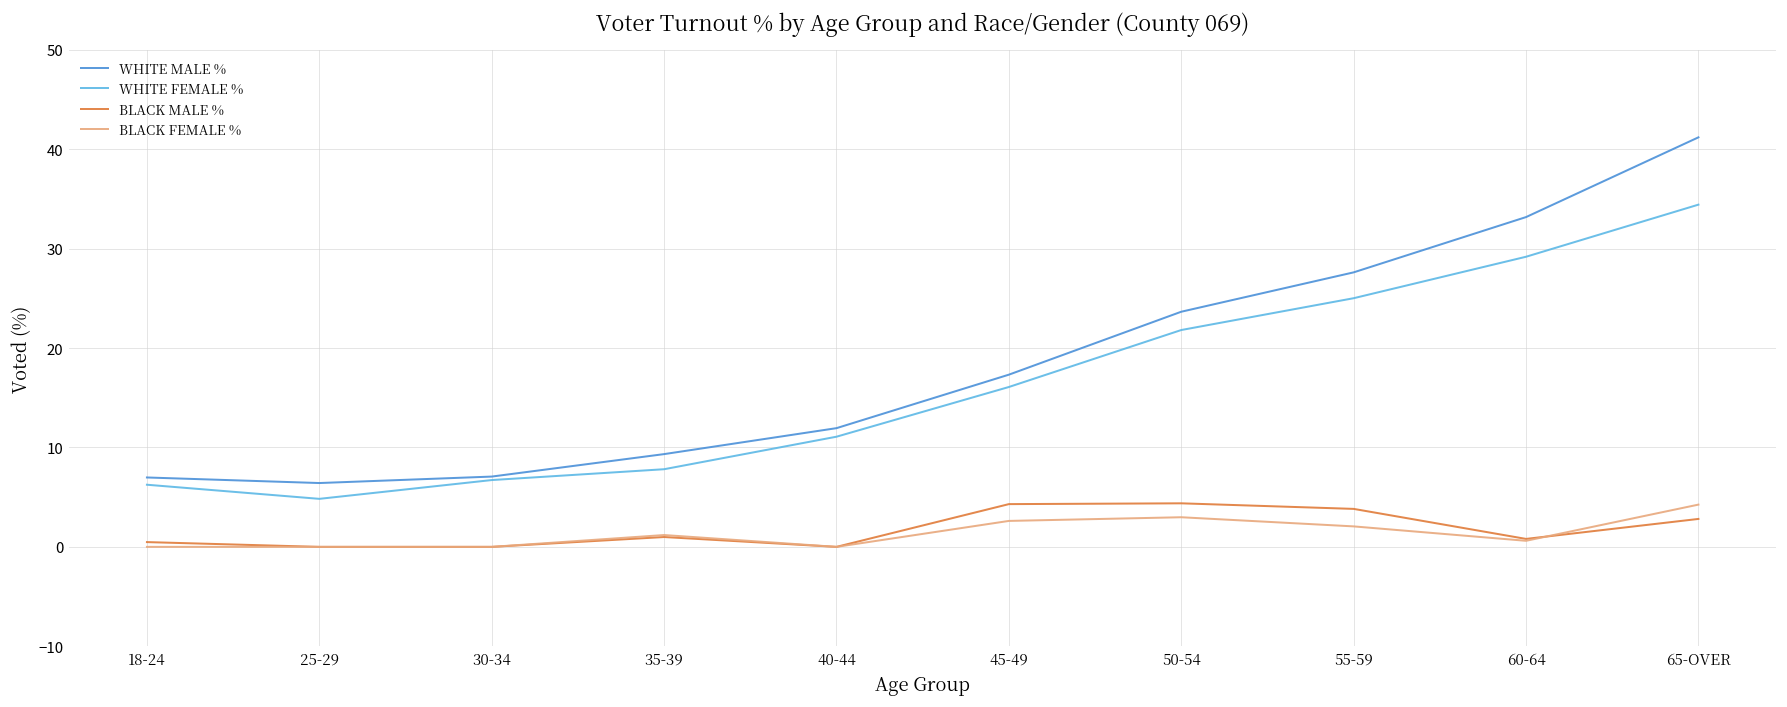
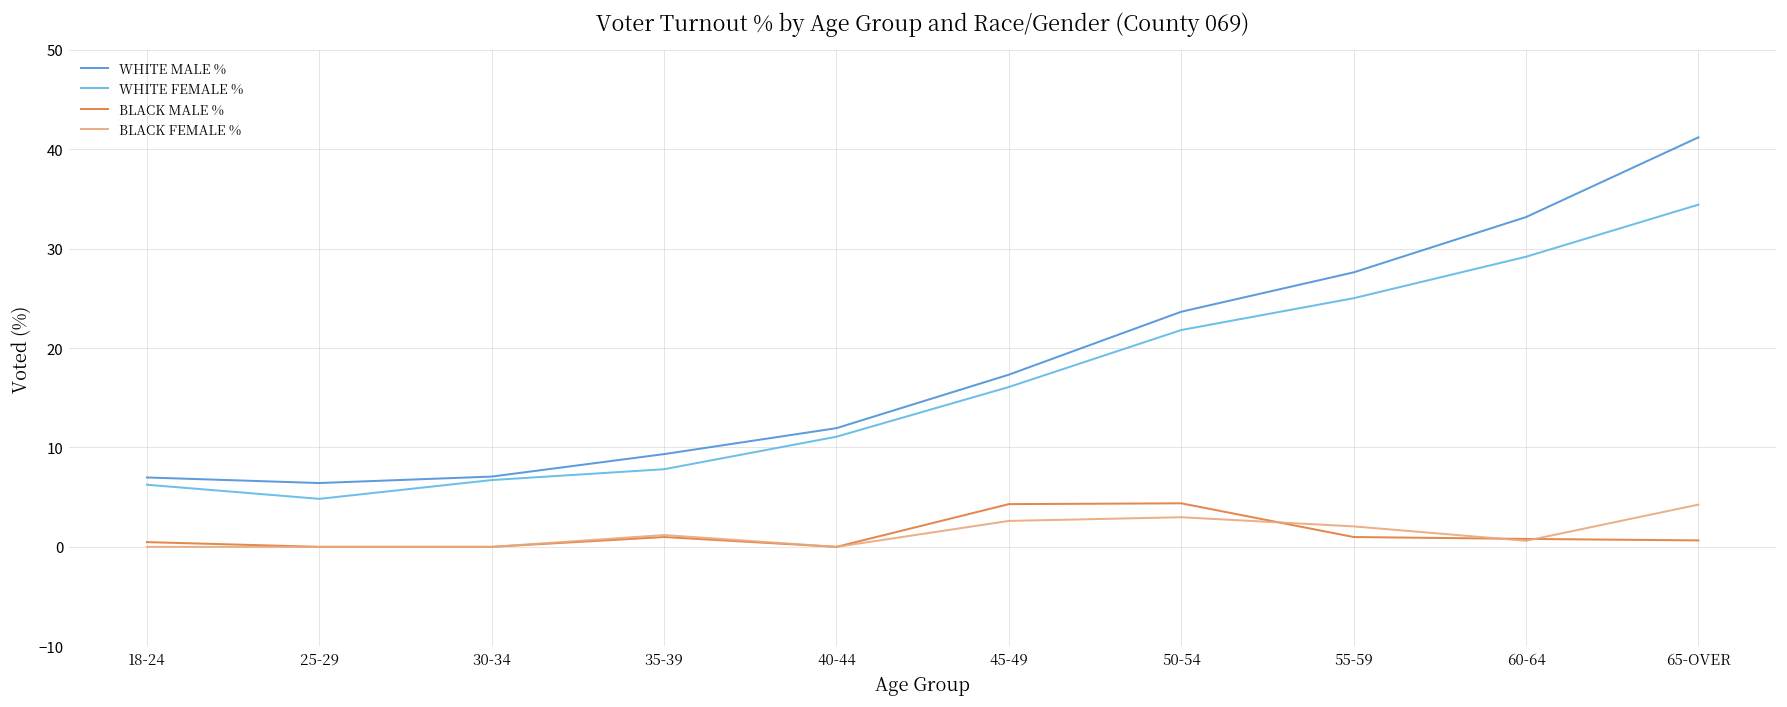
  {
    "BLACK MALE %": {
      "18-24": 0,
      "45-49": 4,
      "50-54": 4,
-     "55-59": 4,
-     "65-OVER": 3
+     "55-59": 1,
+     "65-OVER": 1
    },
    "BLACK FEMALE %": {
      "18-24": 0,
      "45-49": 3,
      "50-54": 3,
      "55-59": 2,
      "65-OVER": 4
    }
  }
